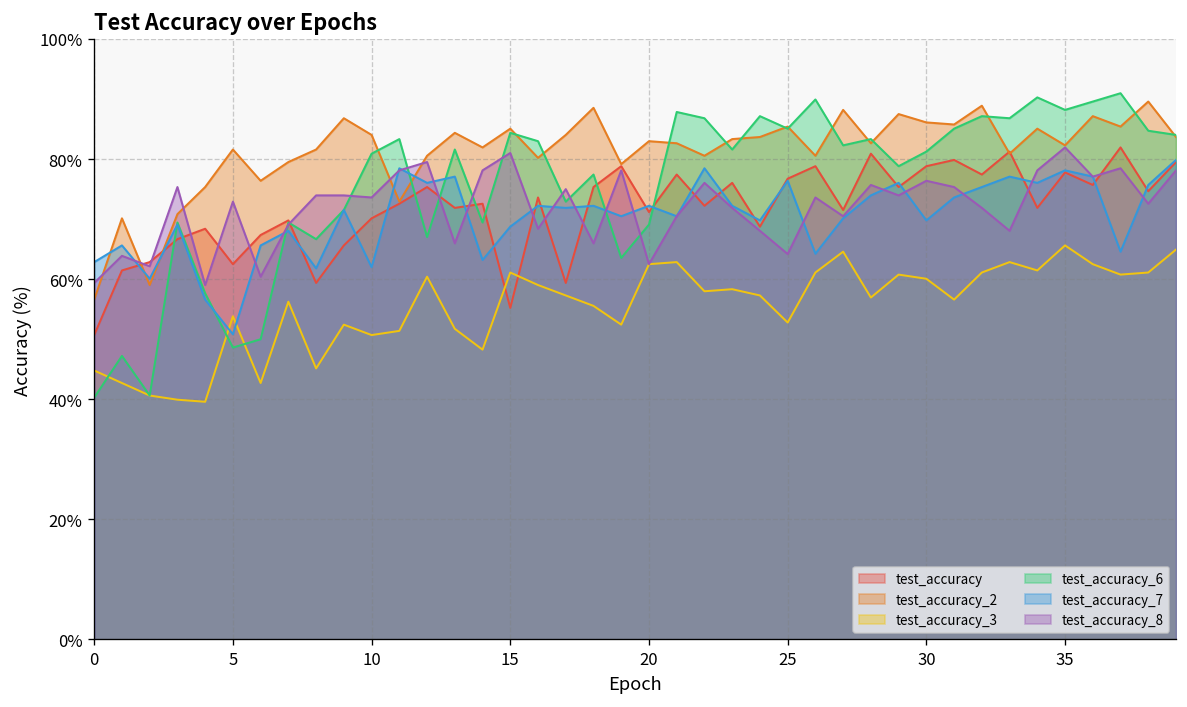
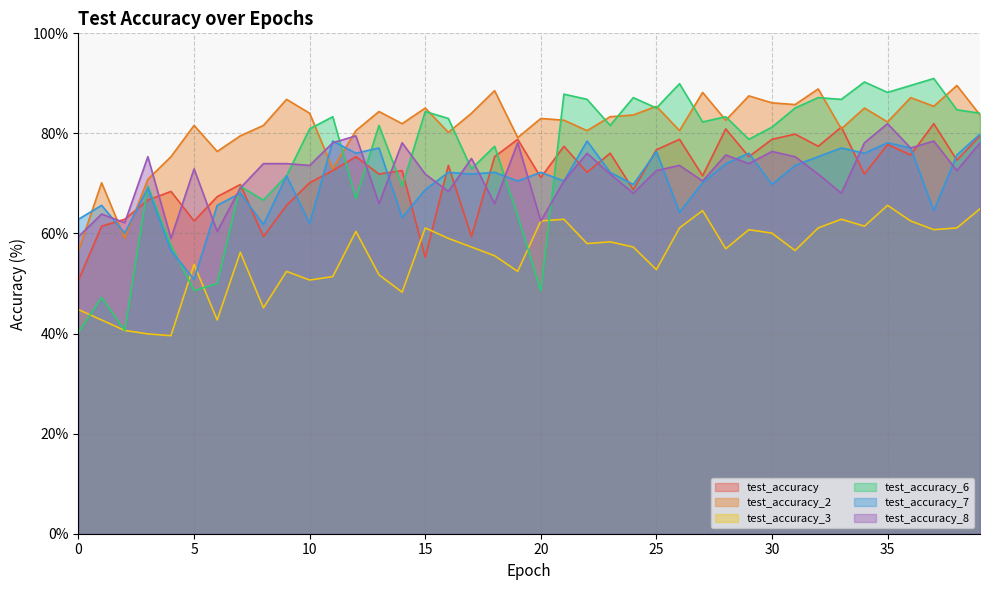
  {
    "test_accuracy_6": {
      "0": "40%",
      "5": "49%",
      "10": "81%",
      "15": "84%",
-     "20": "69%",
+     "20": "49%",
      "30": "81%",
      "35": "88%"
    },
    "test_accuracy_7": {
      "0": "63%",
      "5": "51%",
      "10": "62%",
      "15": "69%",
      "20": "72%",
      "30": "70%"
    },
    "test_accuracy_8": {
      "0": "59%",
      "5": "73%",
      "10": "74%",
-     "15": "81%",
-     "25": "64%",
+     "15": "72%",
+     "25": "73%",
      "30": "76%"
    }
  }
